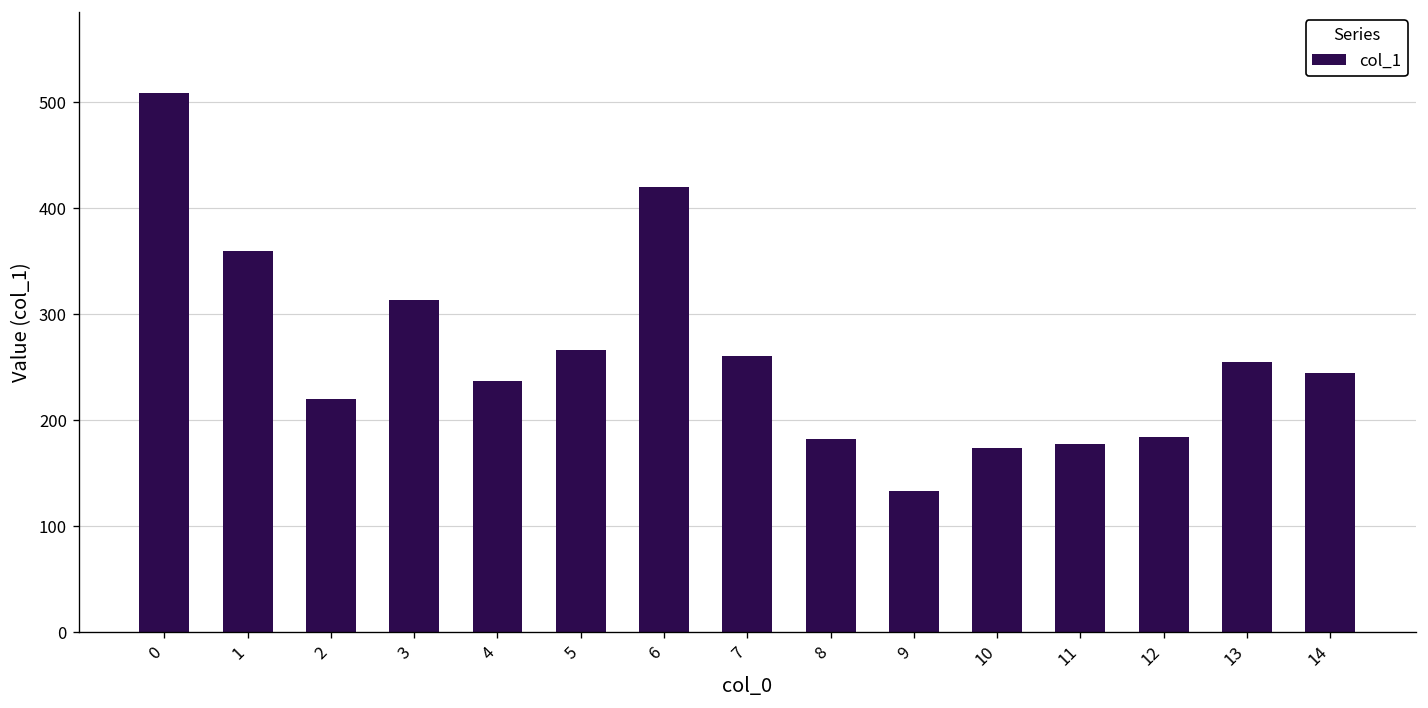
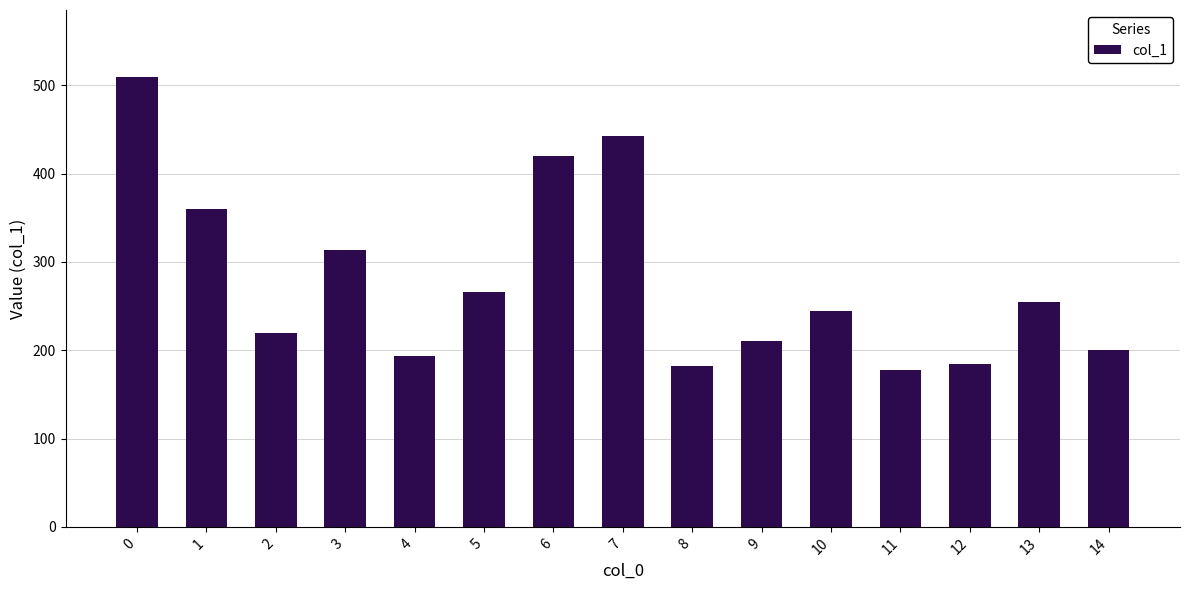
  {
    "0": 510,
    "1": 360,
    "2": 220,
    "3": 310,
-   "4": 240,
+   "4": 190,
    "5": 270,
    "6": 420,
-   "7": 260,
+   "7": 440,
    "8": 180,
-   "9": 130,
-   "10": 170,
+   "9": 210,
+   "10": 250,
    "11": 180,
    "12": 180,
    "13": 260,
-   "14": 250
+   "14": 200
  }
